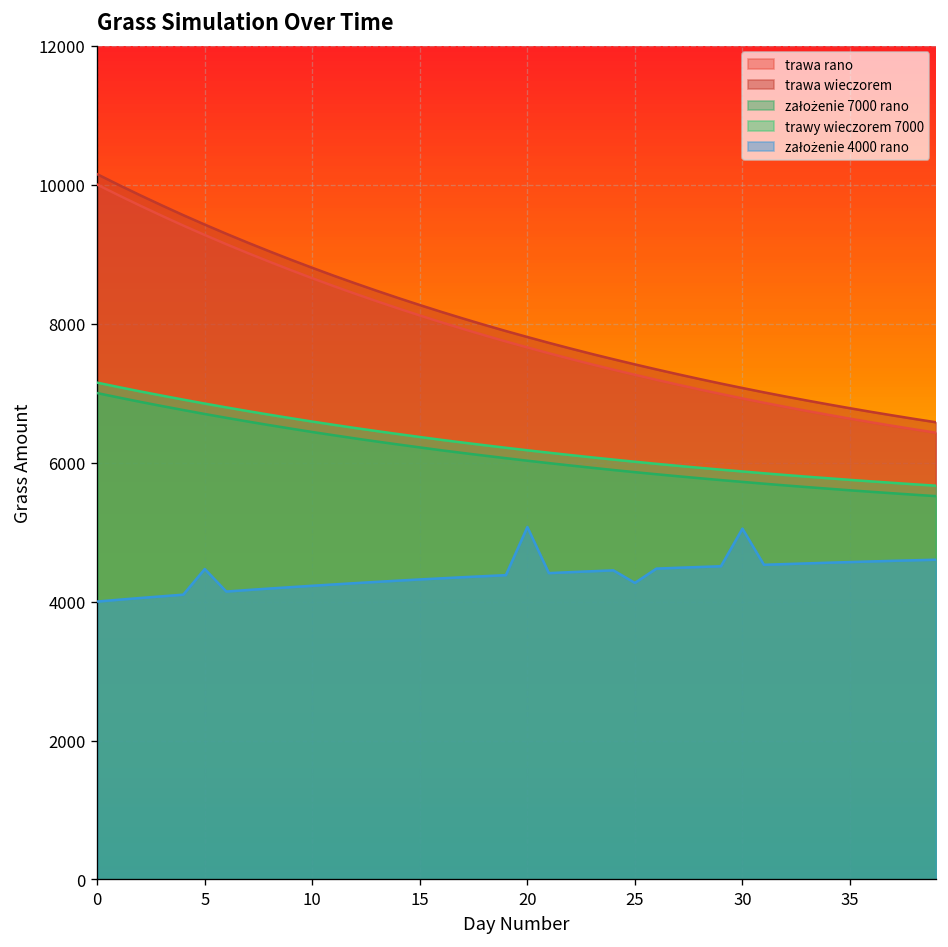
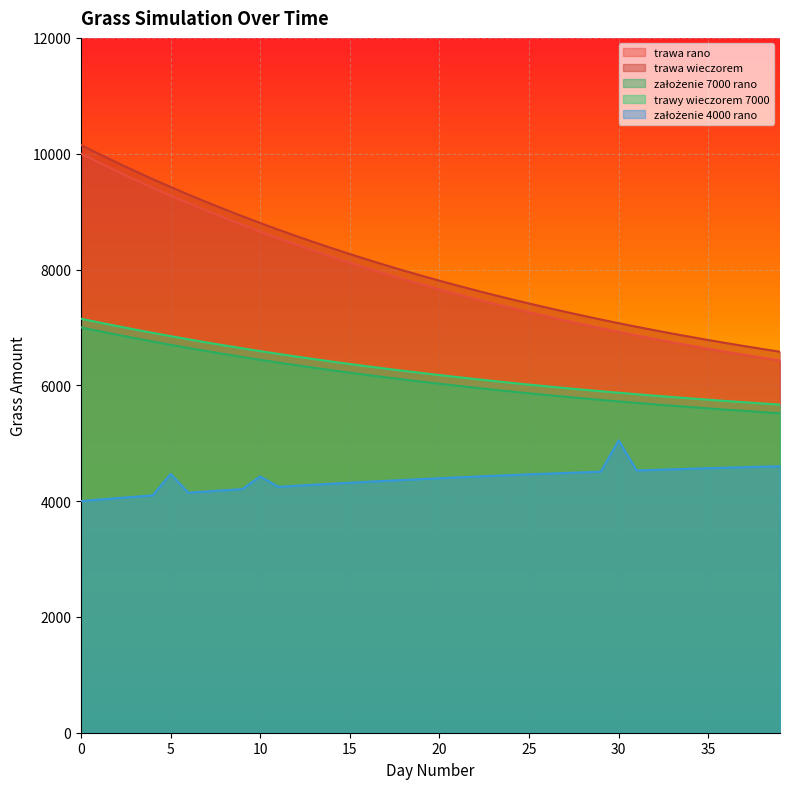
  {
    "założenie 4000 rano": {
      "0": 4000,
      "5": 4500,
-     "10": 4200,
+     "10": 4400,
      "15": 4300,
-     "20": 5100,
-     "25": 4300,
+     "20": 4400,
+     "25": 4500,
      "30": 5000,
      "35": 4600
    }
  }
